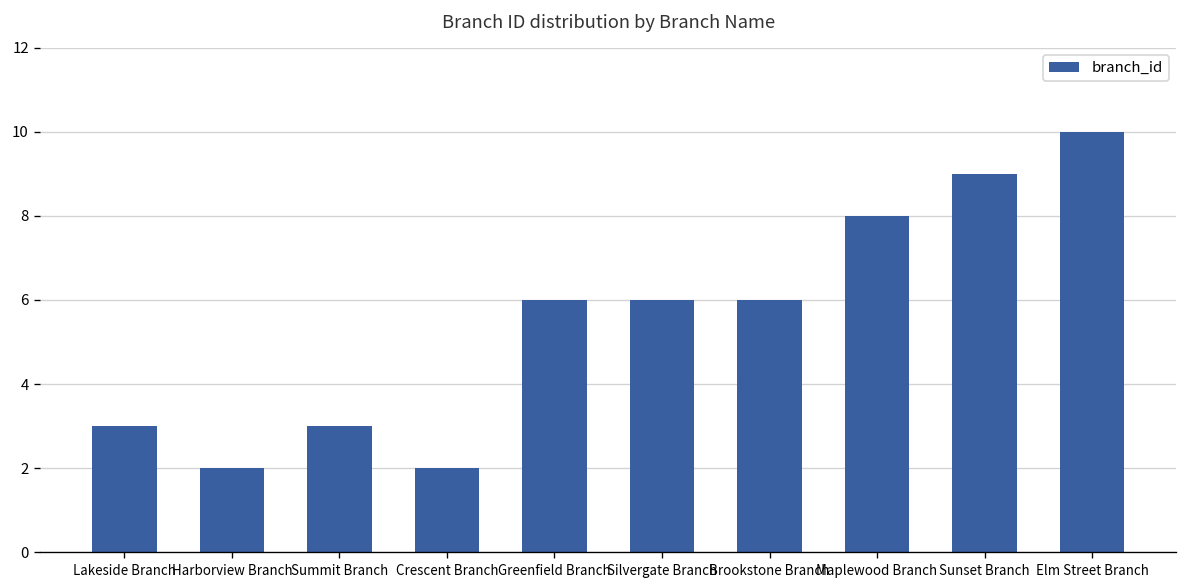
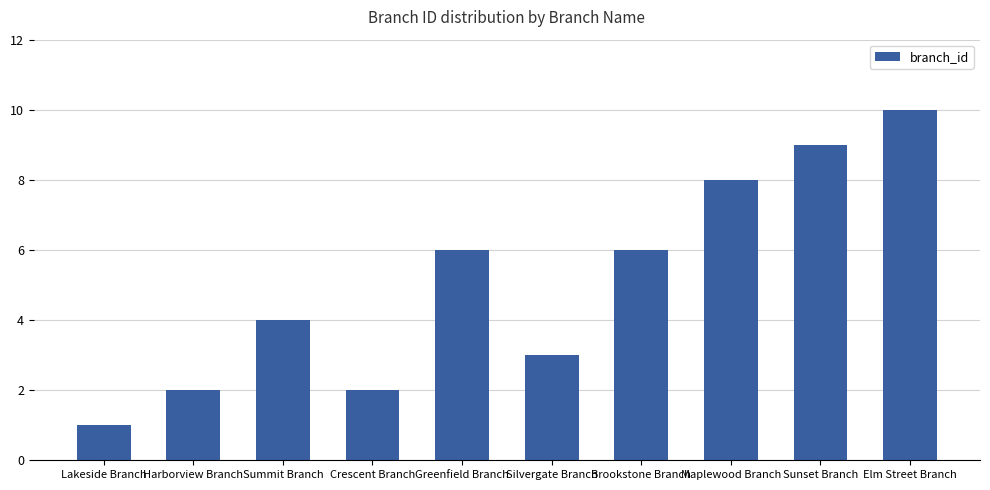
  {
-   "Lakeside Branch": 3,
+   "Lakeside Branch": 1,
    "Harborview Branch": 2,
-   "Summit Branch": 3,
+   "Summit Branch": 4,
    "Crescent Branch": 2,
    "Greenfield Branch": 6,
-   "Silvergate Branch": 6,
+   "Silvergate Branch": 3,
    "Brookstone Branch": 6,
    "Maplewood Branch": 8,
    "Sunset Branch": 9,
    "Elm Street Branch": 10
  }
